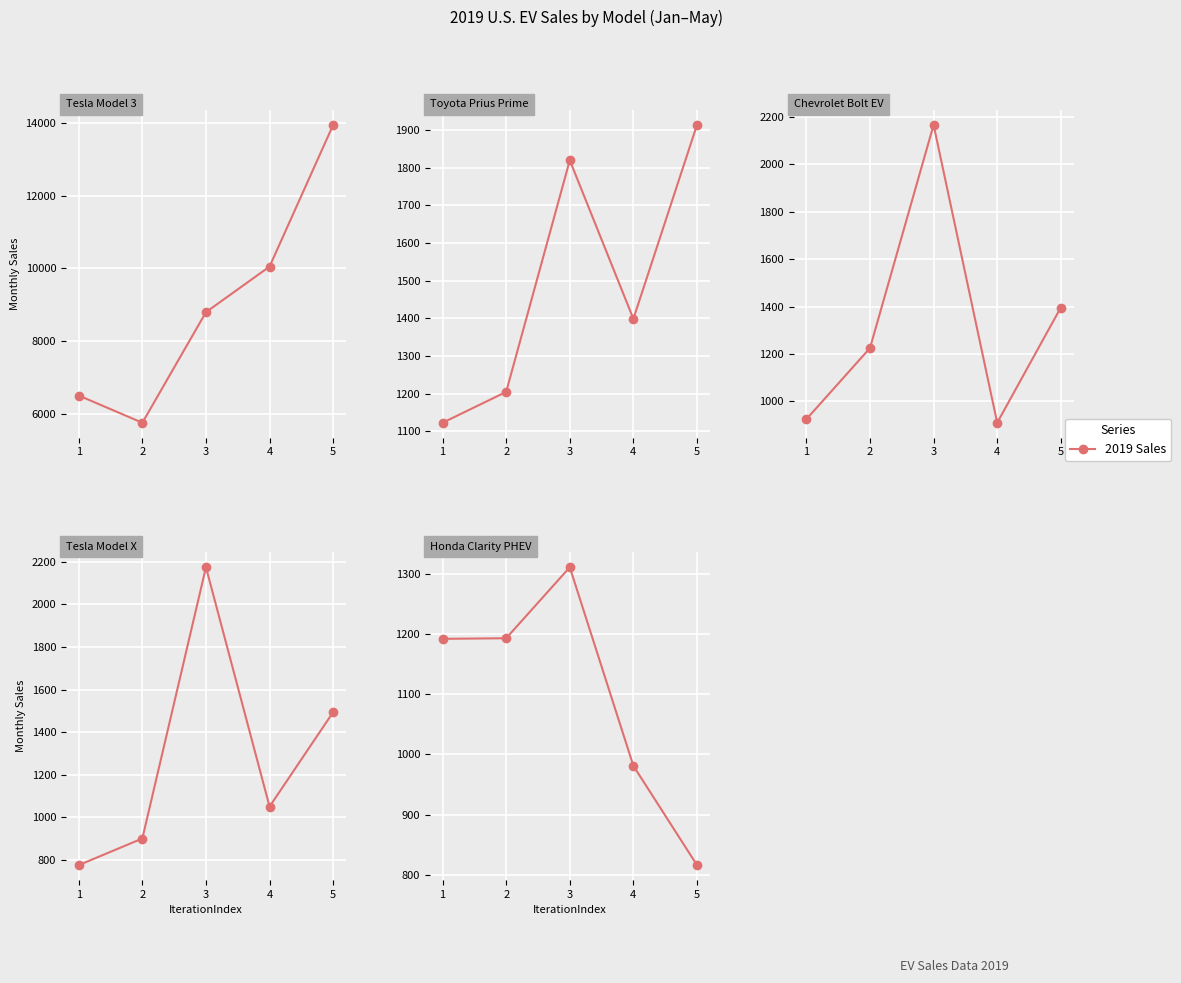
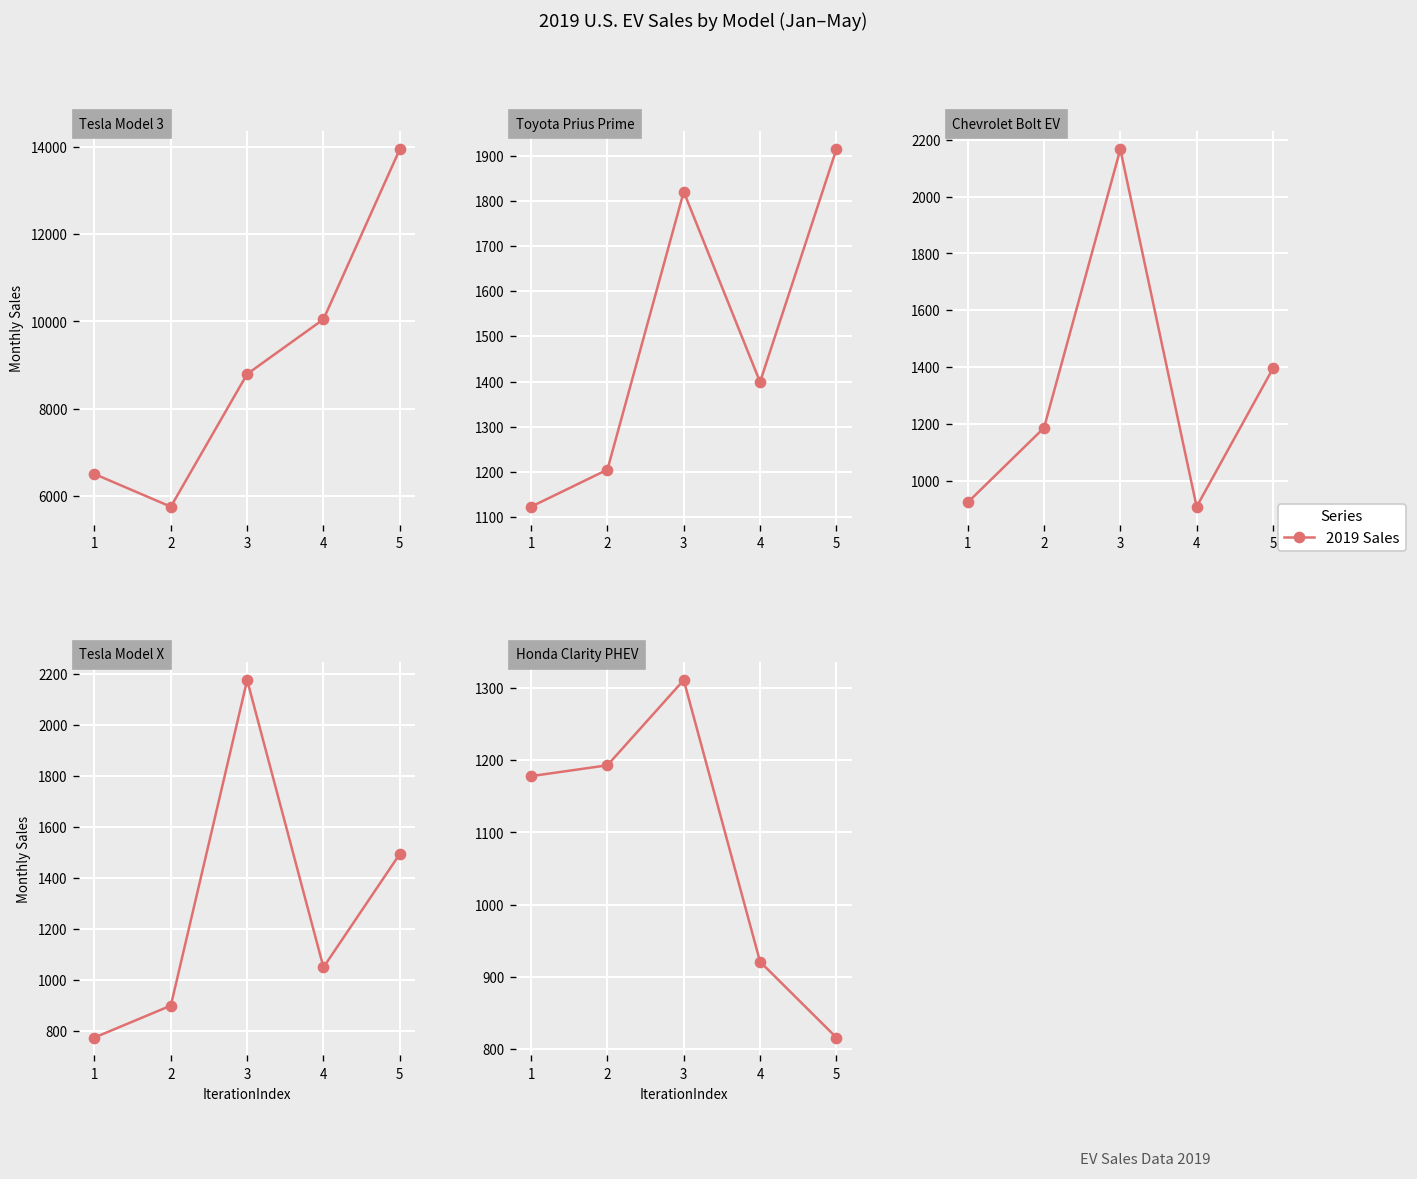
  {
    "Tesla Model 3": {
      "1": 6500,
      "2": 5800,
      "3": 8800,
      "4": 10100,
      "5": 14000
    },
    "Toyota Prius Prime": {
      "1": 1120,
      "2": 1210,
      "3": 1820,
      "4": 1400,
      "5": 1910
    },
    "Chevrolet Bolt EV": {
      "1": 930,
-     "2": 1230,
+     "2": 1190,
      "3": 2170,
      "4": 910,
      "5": 1400
    },
    "Tesla Model X": {
      "1": 780,
      "2": 900,
      "3": 2180,
      "4": 1050,
      "5": 1490
    },
    "Honda Clarity PHEV": {
-     "1": 1190,
+     "1": 1180,
      "2": 1190,
      "3": 1310,
-     "4": 980,
+     "4": 920,
      "5": 820
    }
  }
